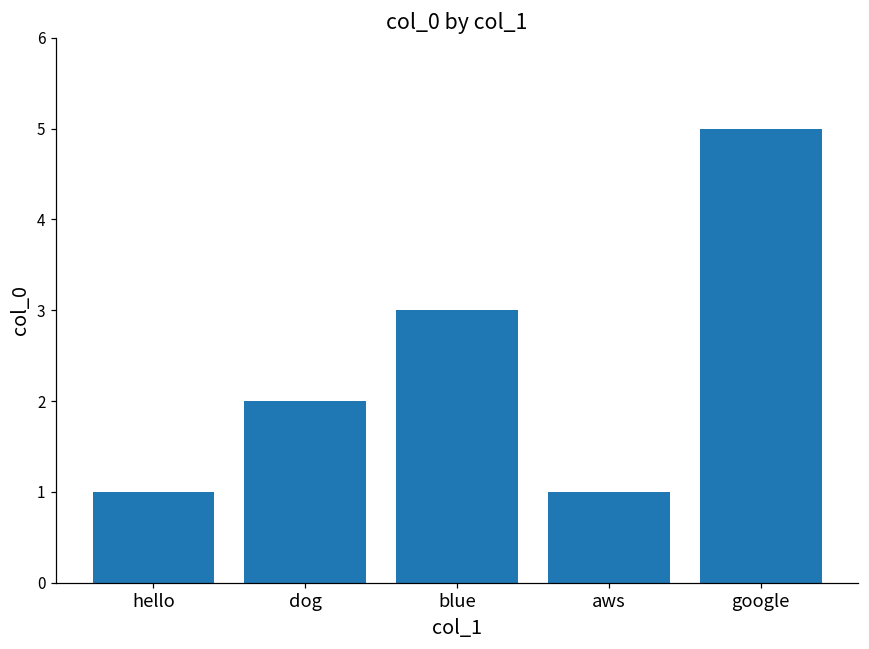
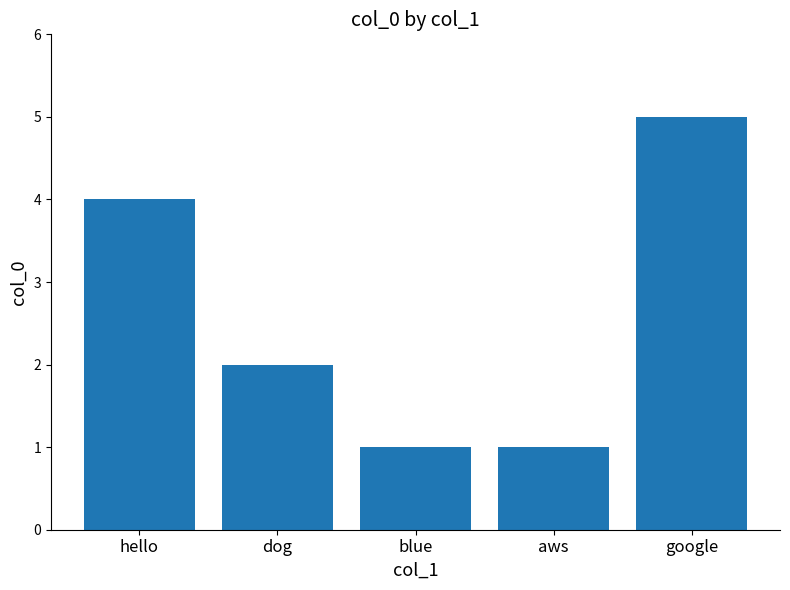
  {
-   "hello": 1,
+   "hello": 4,
    "dog": 2,
-   "blue": 3,
+   "blue": 1,
    "aws": 1,
    "google": 5
  }
